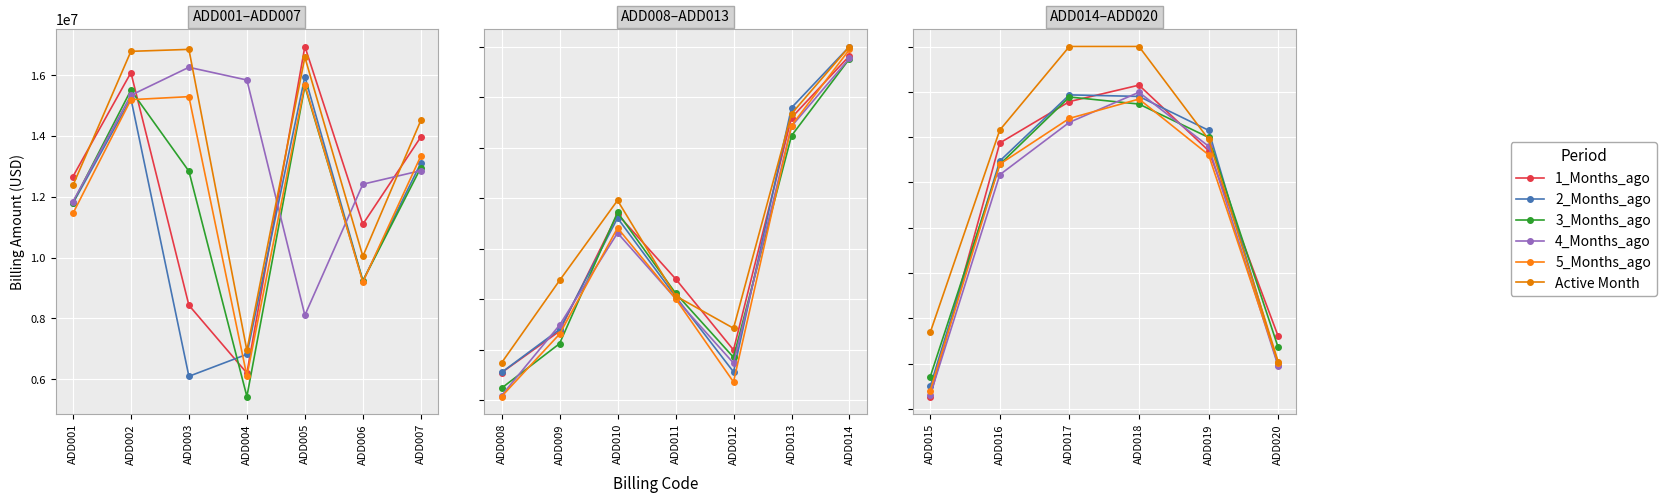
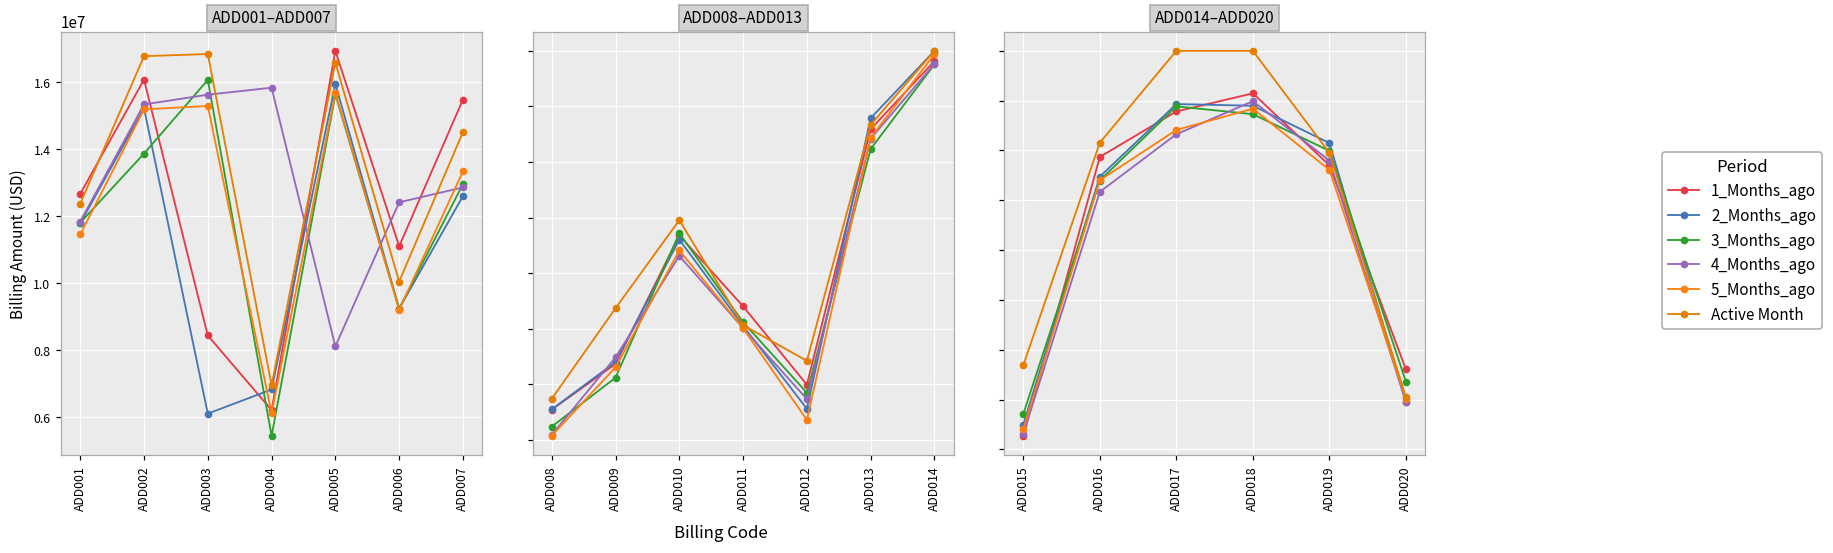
  {
    "ADD001–ADD007": {
      "1_Months_ago": {
        "ADD001": 12700000,
        "ADD002": 16100000,
        "ADD003": 8400000,
        "ADD004": 6200000,
        "ADD005": 16900000,
        "ADD006": 11100000,
-       "ADD007": 14000000
+       "ADD007": 15500000
      },
      "2_Months_ago": {
        "ADD003": 6100000,
        "ADD004": 6800000,
        "ADD005": 16000000,
-       "ADD007": 13100000
+       "ADD007": 12600000
      },
      "3_Months_ago": {
-       "ADD002": 15500000,
-       "ADD003": 12800000,
+       "ADD002": 13900000,
+       "ADD003": 16100000,
        "ADD004": 5400000,
        "ADD007": 13000000
      },
      "4_Months_ago": {
        "ADD002": 15300000,
-       "ADD003": 16300000,
+       "ADD003": 15600000,
        "ADD004": 15800000,
        "ADD005": 8100000,
        "ADD006": 12400000,
        "ADD007": 12900000
      }
    }
  }
